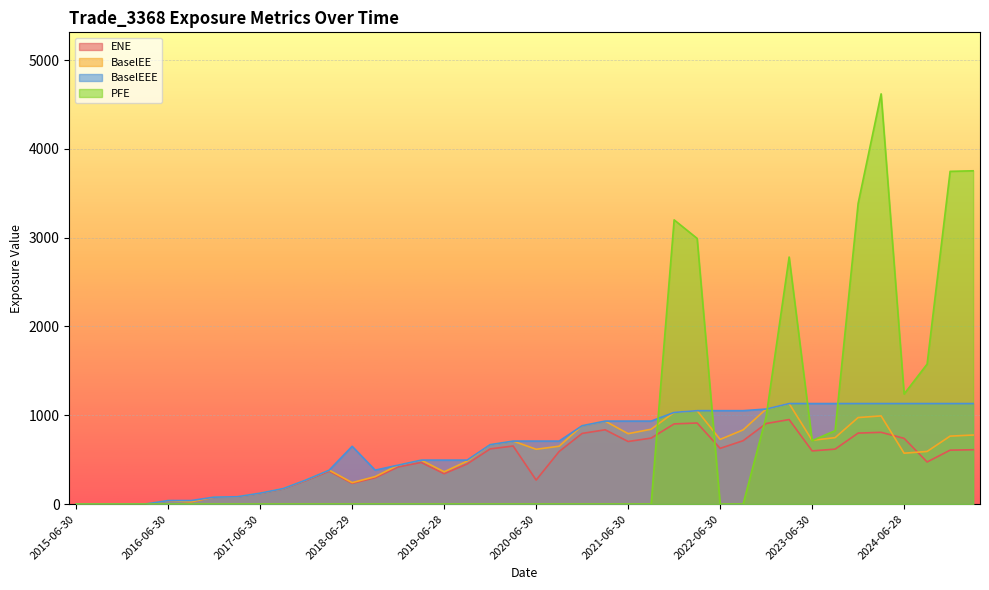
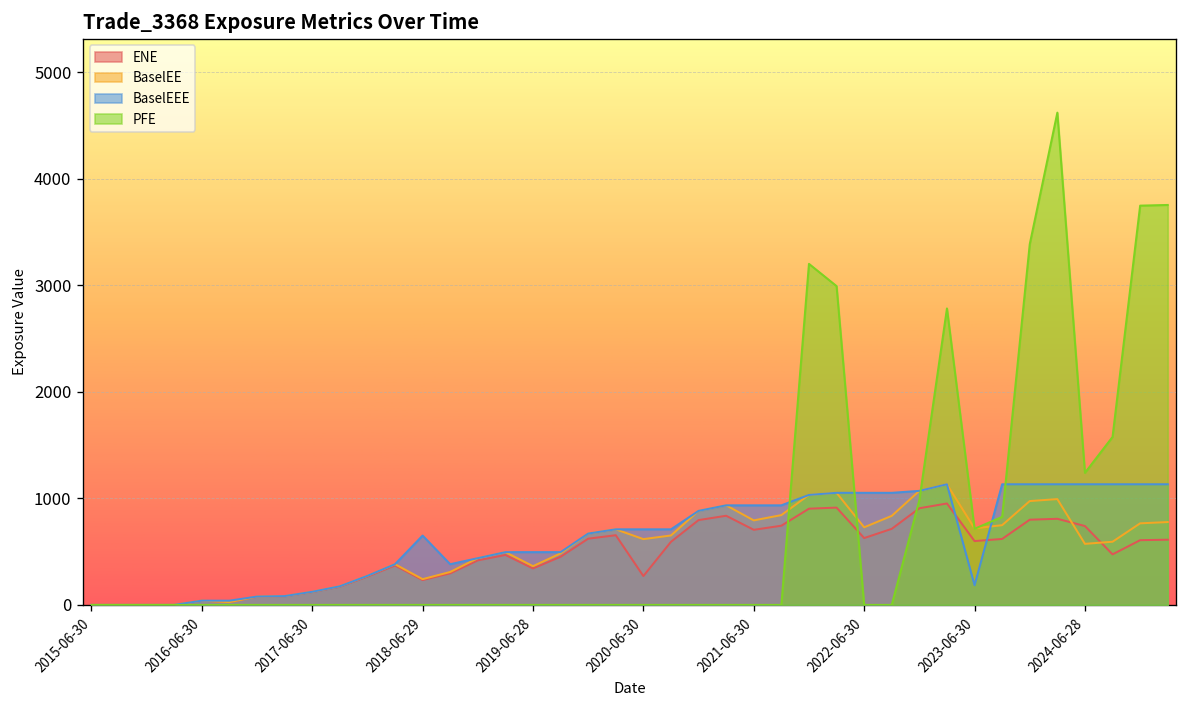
  {
    "ENE": {
      "2020-06-30": 300,
      "2021-06-30": 700,
      "2022-06-30": 600,
      "2023-06-30": 600,
      "2024-06-28": 700
    },
    "BaselEE": {
      "2020-06-30": 600,
      "2021-06-30": 800,
      "2022-06-30": 700,
      "2024-06-28": 600
    },
    "BaselEEE": {
      "2018-06-29": 700,
      "2019-06-28": 500,
      "2020-06-30": 700,
      "2021-06-30": 900,
      "2022-06-30": 1100,
-     "2023-06-30": 1100,
+     "2023-06-30": 200,
      "2024-06-28": 1100
    },
    "PFE": {
      "2016-06-30": 0,
      "2017-06-30": 0,
      "2018-06-29": 0,
      "2019-06-28": 0,
      "2020-06-30": 0,
      "2021-06-30": 0,
      "2022-06-30": 0,
      "2024-06-28": 1200
    }
  }
